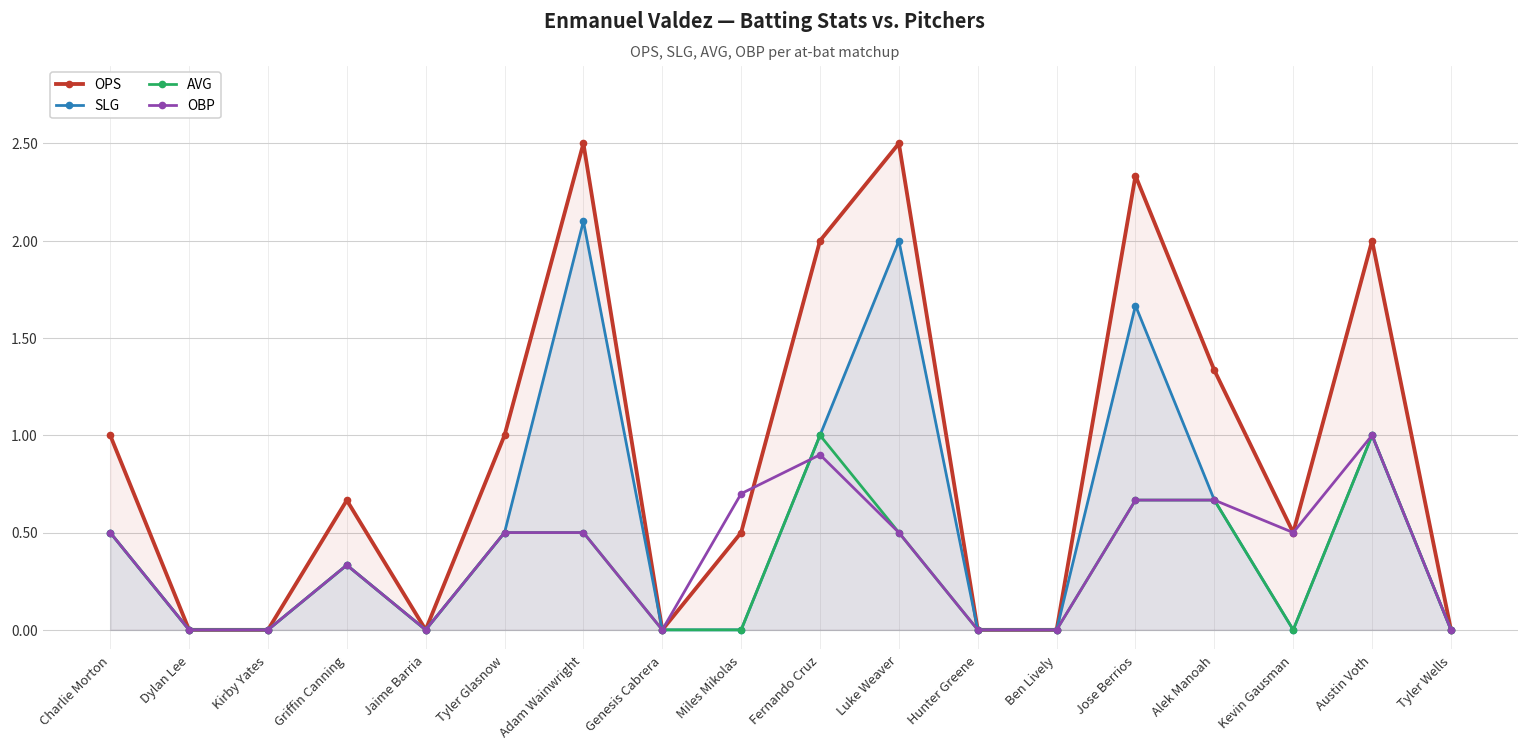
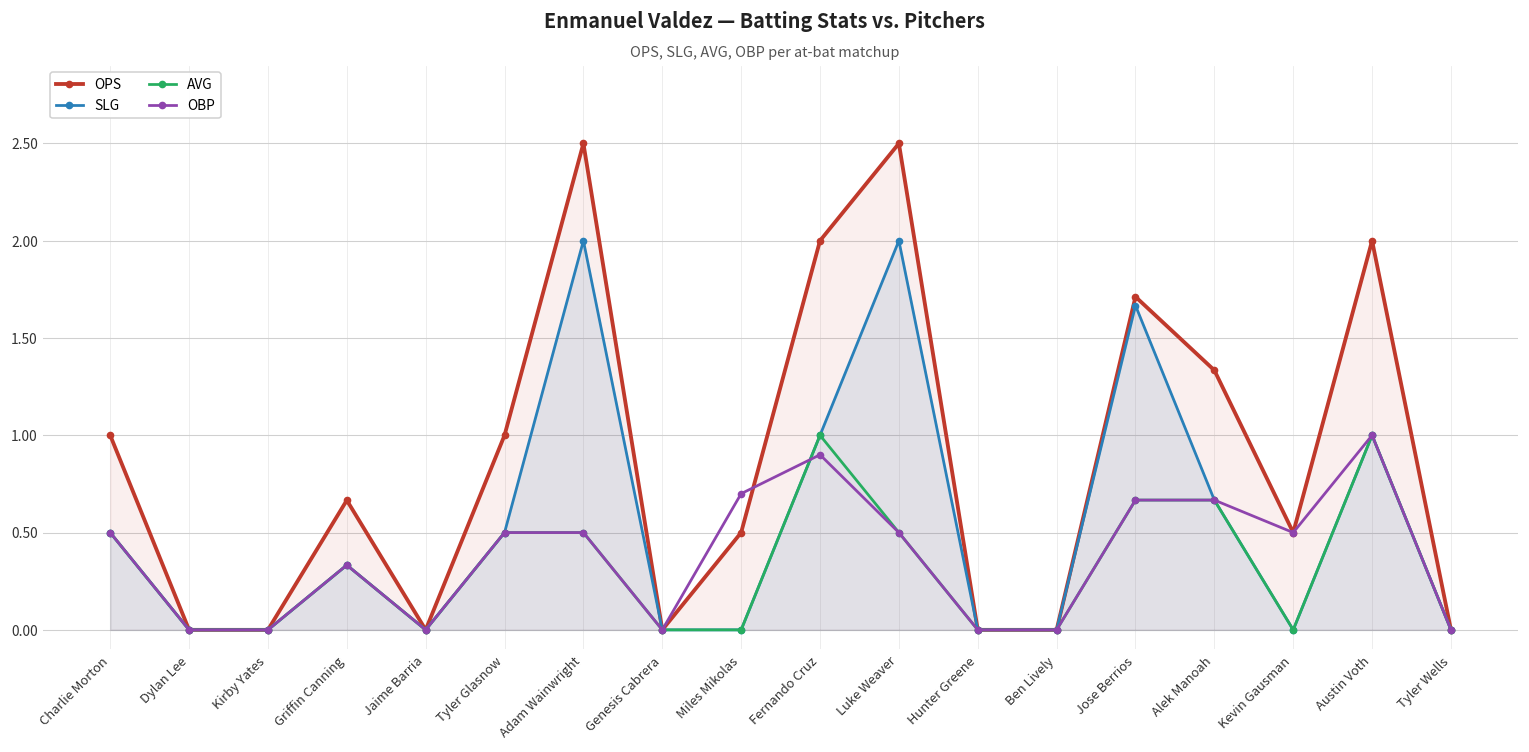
  {
    "OPS": {
      "Charlie Morton": 1.00,
      "Griffin Canning": 0.67,
      "Tyler Glasnow": 1.00,
      "Adam Wainwright": 2.50,
      "Miles Mikolas": 0.50,
      "Fernando Cruz": 2.00,
      "Luke Weaver": 2.50,
-     "Jose Berrios": 2.33,
+     "Jose Berrios": 1.71,
      "Alek Manoah": 1.33,
      "Austin Voth": 2.00
    },
    "SLG": {
-     "Adam Wainwright": 2.1,
+     "Adam Wainwright": 2.0,
      "Luke Weaver": 2.0,
      "Jose Berrios": 1.67
    },
    "OBP": {
      "Miles Mikolas": 0.70,
      "Fernando Cruz": 0.90
    }
  }
